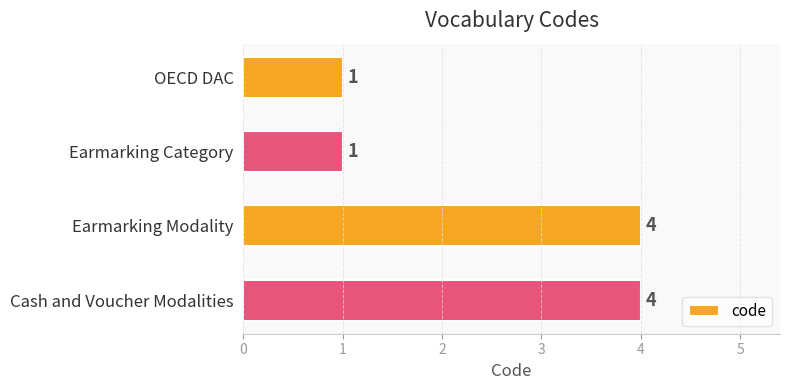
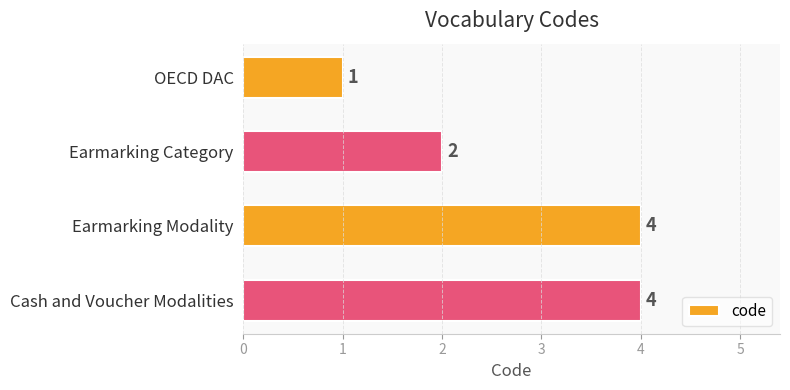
  {
    "OECD DAC": 1,
-   "Earmarking Category": 1,
+   "Earmarking Category": 2,
    "Earmarking Modality": 4,
    "Cash and Voucher Modalities": 4
  }
